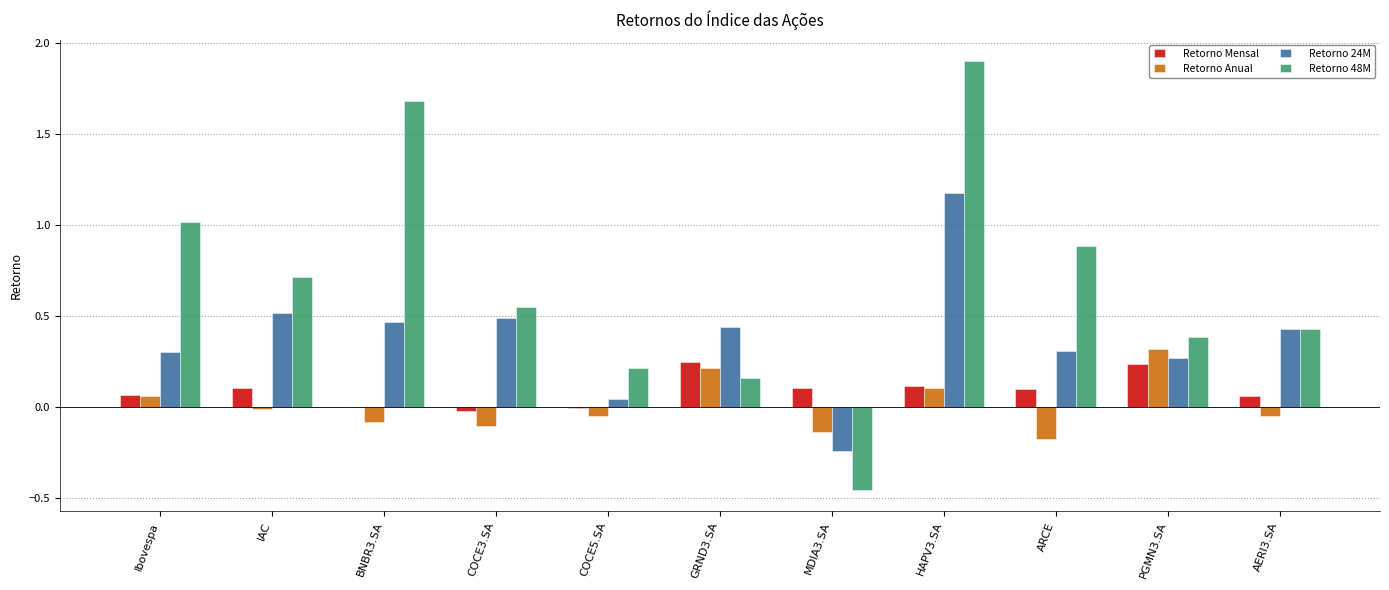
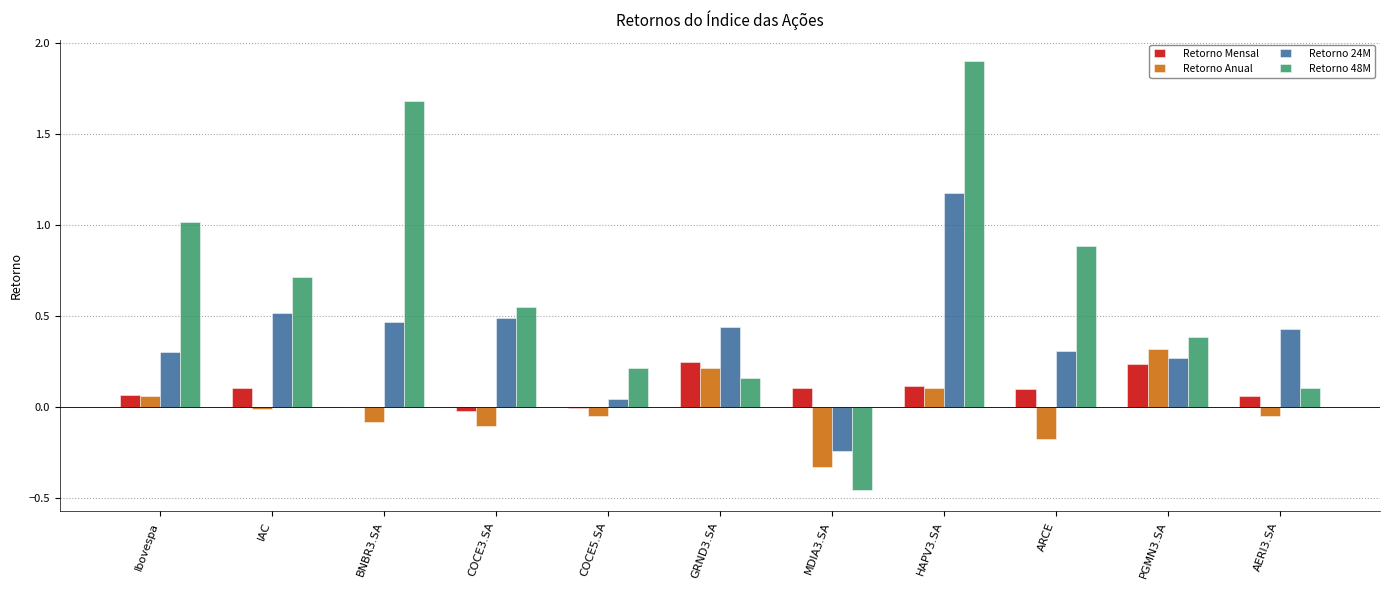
  {
    "Retorno Mensal": {
      "Ibovespa": 0.06,
      "IAC": 0.10,
      "COCE3.SA": -0.02,
      "GRND3.SA": 0.24,
      "MDIA3.SA": 0.10,
      "HAPV3.SA": 0.11,
      "ARCE": 0.10,
      "PGMN3.SA": 0.24,
      "AERI3.SA": 0.06
    },
    "Retorno Anual": {
      "Ibovespa": 0.06,
      "BNBR3.SA": -0.08,
      "COCE3.SA": -0.10,
      "COCE5.SA": -0.05,
      "GRND3.SA": 0.21,
-     "MDIA3.SA": -0.14,
+     "MDIA3.SA": -0.33,
      "HAPV3.SA": 0.10,
      "ARCE": -0.18,
      "PGMN3.SA": 0.31,
      "AERI3.SA": -0.05
    },
    "Retorno 24M": {
      "Ibovespa": 0.30,
      "IAC": 0.51,
      "BNBR3.SA": 0.47,
      "COCE3.SA": 0.48,
      "COCE5.SA": 0.04,
      "GRND3.SA": 0.44,
      "MDIA3.SA": -0.24,
      "HAPV3.SA": 1.18,
      "ARCE": 0.31,
      "PGMN3.SA": 0.26,
      "AERI3.SA": 0.42
    },
    "Retorno 48M": {
      "Ibovespa": 1.01,
      "IAC": 0.71,
      "BNBR3.SA": 1.68,
      "COCE3.SA": 0.55,
      "COCE5.SA": 0.21,
      "GRND3.SA": 0.16,
      "MDIA3.SA": -0.46,
      "HAPV3.SA": 1.90,
      "ARCE": 0.88,
      "PGMN3.SA": 0.38,
-     "AERI3.SA": 0.42
+     "AERI3.SA": 0.10
    }
  }
